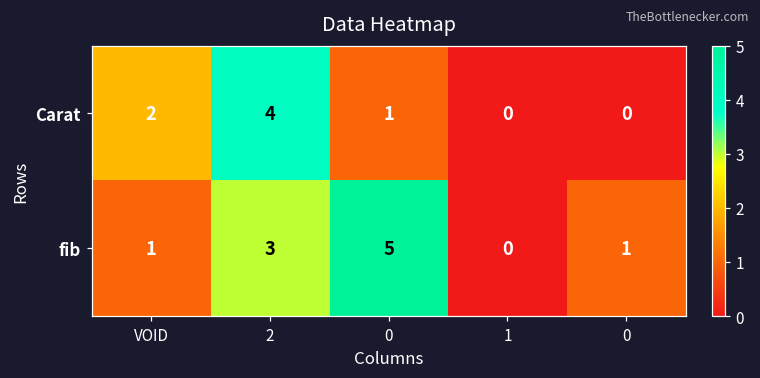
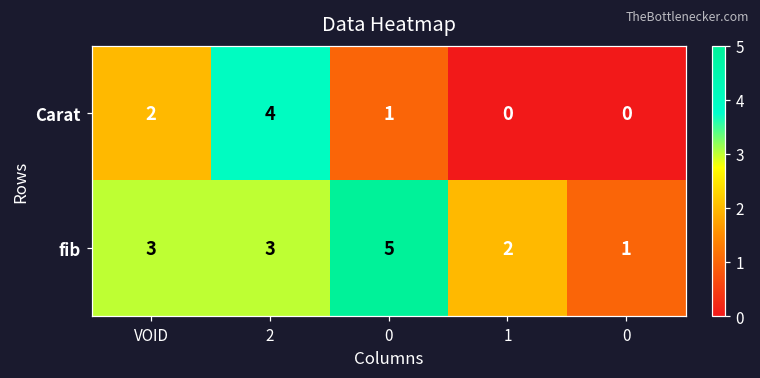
  {
    "Carat": {
      "VOID": 2,
      "2": 4,
      "1": 0
    },
    "fib": {
-     "VOID": 1,
+     "VOID": 3,
      "2": 3,
-     "1": 0
+     "1": 2
    }
  }
